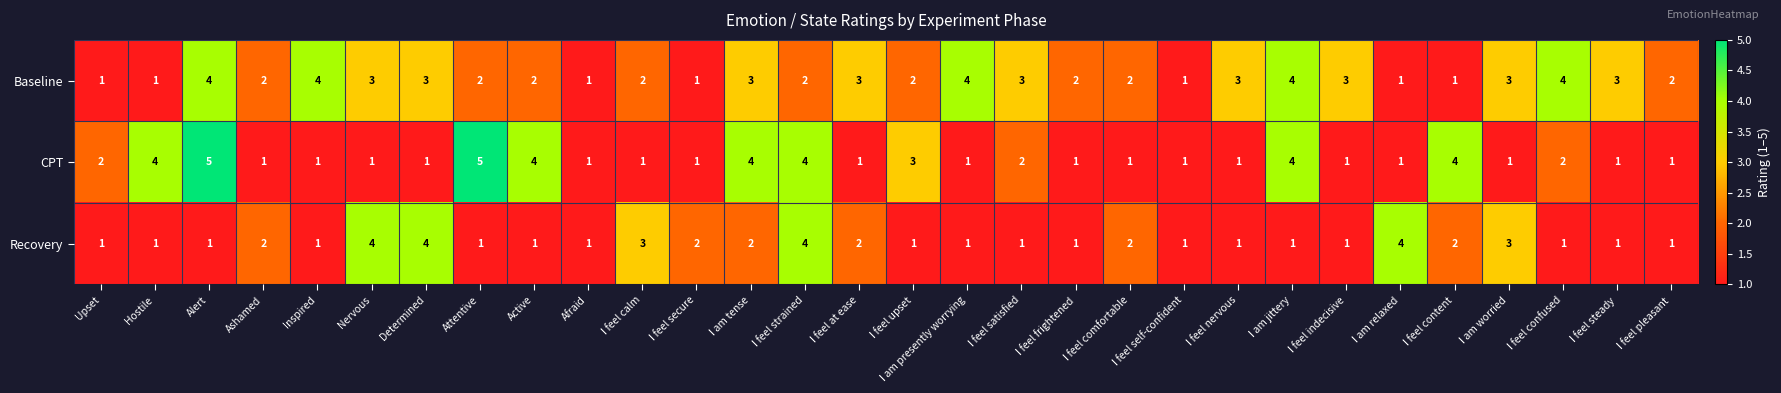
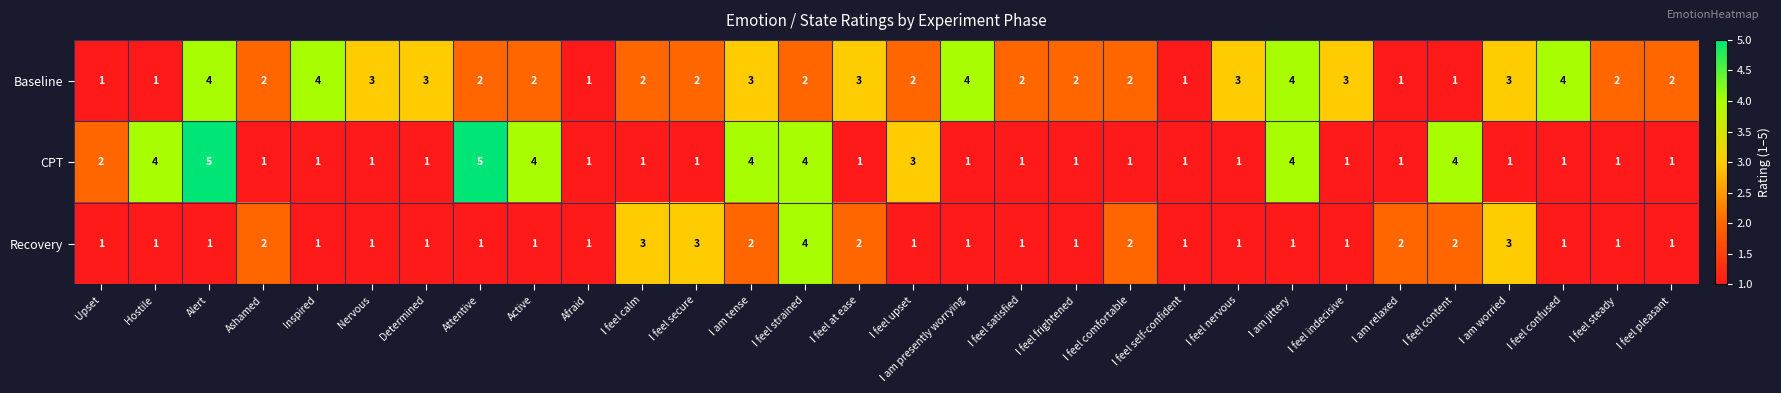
  {
    "Baseline": {
      "Upset": 1,
      "Hostile": 1,
      "Alert": 4,
      "Ashamed": 2,
      "Inspired": 4,
      "Nervous": 3,
      "Determined": 3,
      "Attentive": 2,
      "Active": 2,
      "Afraid": 1,
      "I feel calm": 2,
-     "I feel secure": 1,
+     "I feel secure": 2,
      "I am tense": 3,
      "I feel strained": 2,
      "I feel at ease": 3,
      "I feel upset": 2,
      "I am presently worrying": 4,
-     "I feel satisfied": 3,
+     "I feel satisfied": 2,
      "I feel frightened": 2,
      "I feel comfortable": 2,
      "I feel self-confident": 1,
      "I feel nervous": 3,
      "I am jittery": 4,
      "I feel indecisive": 3,
      "I am relaxed": 1,
      "I feel content": 1,
      "I am worried": 3,
      "I feel confused": 4,
-     "I feel steady": 3,
+     "I feel steady": 2,
      "I feel pleasant": 2
    },
    "CPT": {
      "Upset": 2,
      "Hostile": 4,
      "Alert": 5,
      "Ashamed": 1,
      "Inspired": 1,
      "Nervous": 1,
      "Determined": 1,
      "Attentive": 5,
      "Active": 4,
      "Afraid": 1,
      "I feel calm": 1,
      "I feel secure": 1,
      "I am tense": 4,
      "I feel strained": 4,
      "I feel at ease": 1,
      "I feel upset": 3,
      "I am presently worrying": 1,
-     "I feel satisfied": 2,
+     "I feel satisfied": 1,
      "I feel frightened": 1,
      "I feel comfortable": 1,
      "I feel self-confident": 1,
      "I feel nervous": 1,
      "I am jittery": 4,
      "I feel indecisive": 1,
      "I am relaxed": 1,
      "I feel content": 4,
      "I am worried": 1,
-     "I feel confused": 2,
+     "I feel confused": 1,
      "I feel steady": 1,
      "I feel pleasant": 1
    },
    "Recovery": {
      "Upset": 1,
      "Hostile": 1,
      "Alert": 1,
      "Ashamed": 2,
      "Inspired": 1,
-     "Nervous": 4,
-     "Determined": 4,
+     "Nervous": 1,
+     "Determined": 1,
      "Attentive": 1,
      "Active": 1,
      "Afraid": 1,
      "I feel calm": 3,
-     "I feel secure": 2,
+     "I feel secure": 3,
      "I am tense": 2,
      "I feel strained": 4,
      "I feel at ease": 2,
      "I feel upset": 1,
      "I am presently worrying": 1,
      "I feel satisfied": 1,
      "I feel frightened": 1,
      "I feel comfortable": 2,
      "I feel self-confident": 1,
      "I feel nervous": 1,
      "I am jittery": 1,
      "I feel indecisive": 1,
-     "I am relaxed": 4,
+     "I am relaxed": 2,
      "I feel content": 2,
      "I am worried": 3,
      "I feel confused": 1,
      "I feel steady": 1,
      "I feel pleasant": 1
    }
  }
